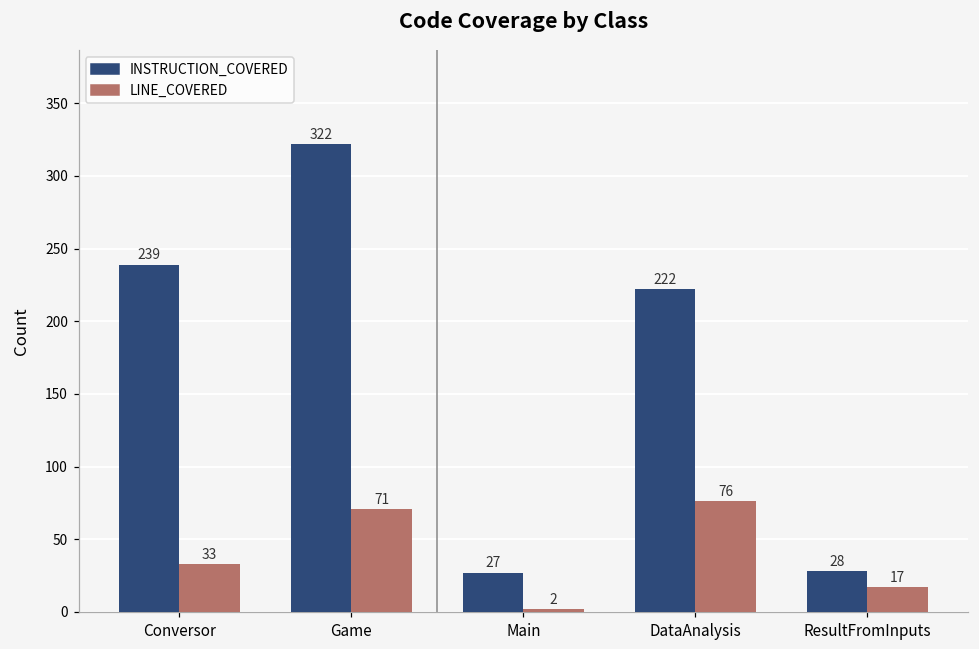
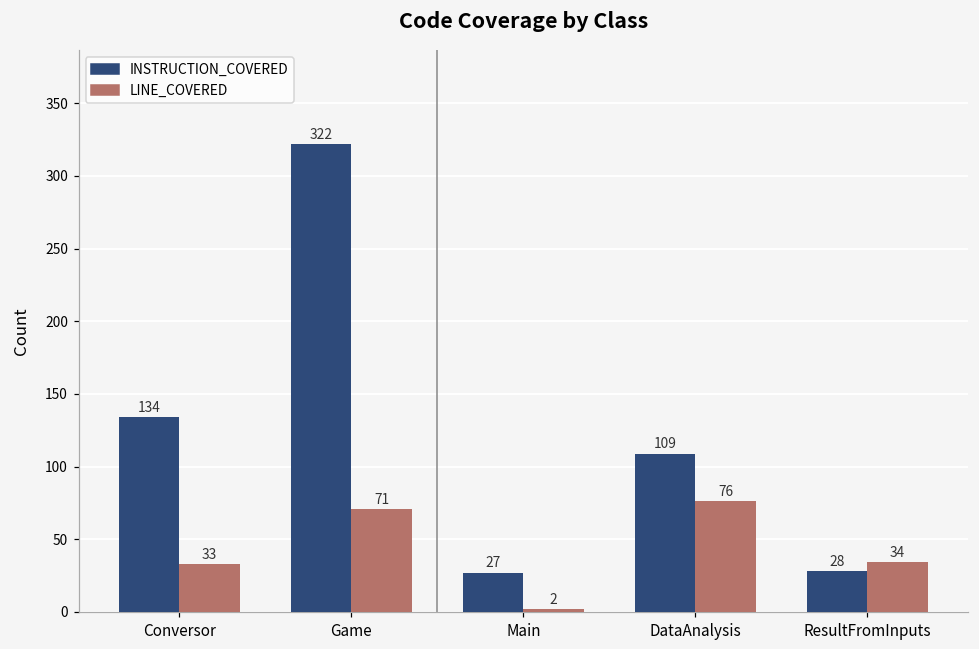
  {
    "INSTRUCTION_COVERED": {
-     "Conversor": 239,
+     "Conversor": 134,
      "Game": 322,
      "Main": 27,
-     "DataAnalysis": 222,
+     "DataAnalysis": 109,
      "ResultFromInputs": 28
    },
    "LINE_COVERED": {
      "Conversor": 33,
      "Game": 71,
      "Main": 2,
      "DataAnalysis": 76,
-     "ResultFromInputs": 17
+     "ResultFromInputs": 34
    }
  }
